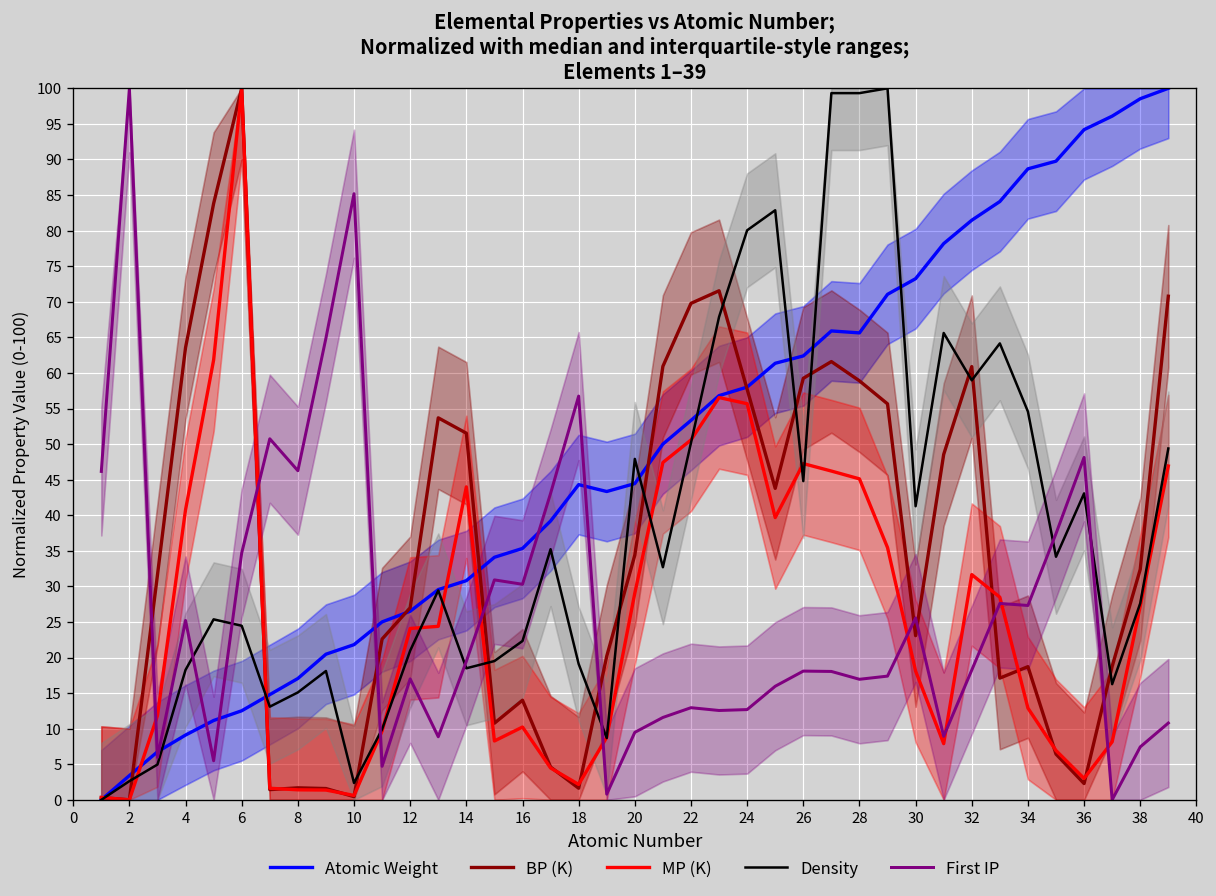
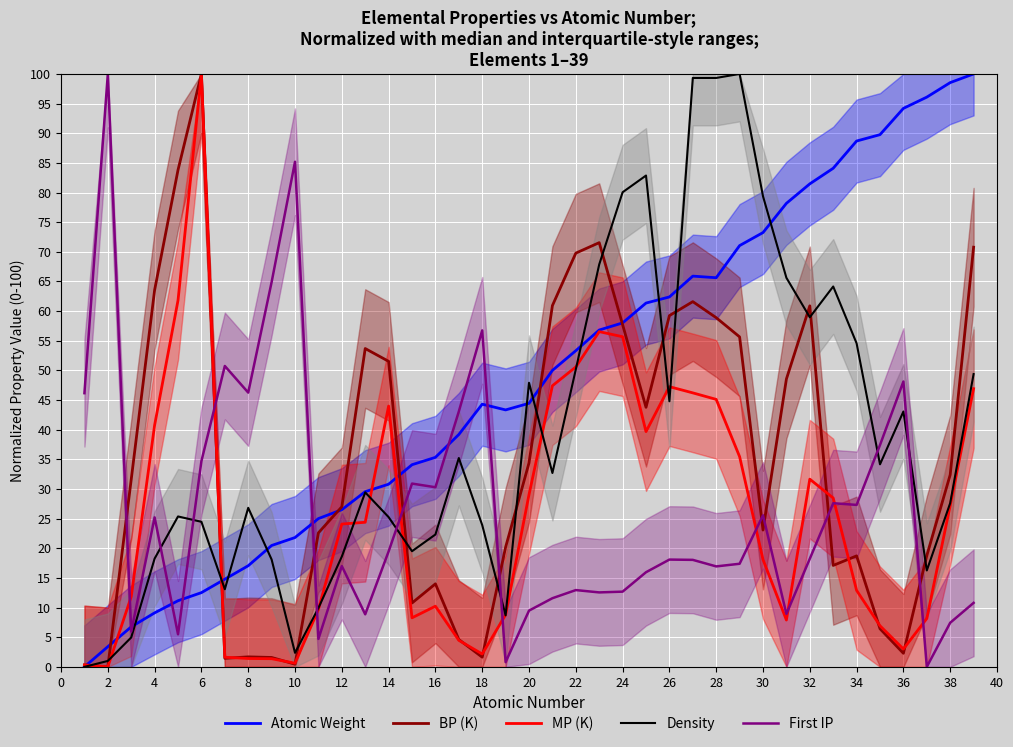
  {
    "Density": {
-     "2": 3,
+     "2": 1,
      "4": 18,
      "6": 24,
-     "8": 15,
+     "8": 27,
      "10": 2,
-     "12": 21,
-     "14": 18,
+     "12": 19,
+     "14": 25,
      "16": 22,
-     "18": 19,
+     "18": 24,
      "20": 48,
      "24": 80,
      "26": 45,
      "28": 99,
-     "30": 41,
+     "30": 79,
      "32": 59,
      "34": 55,
      "36": 43
    }
  }
